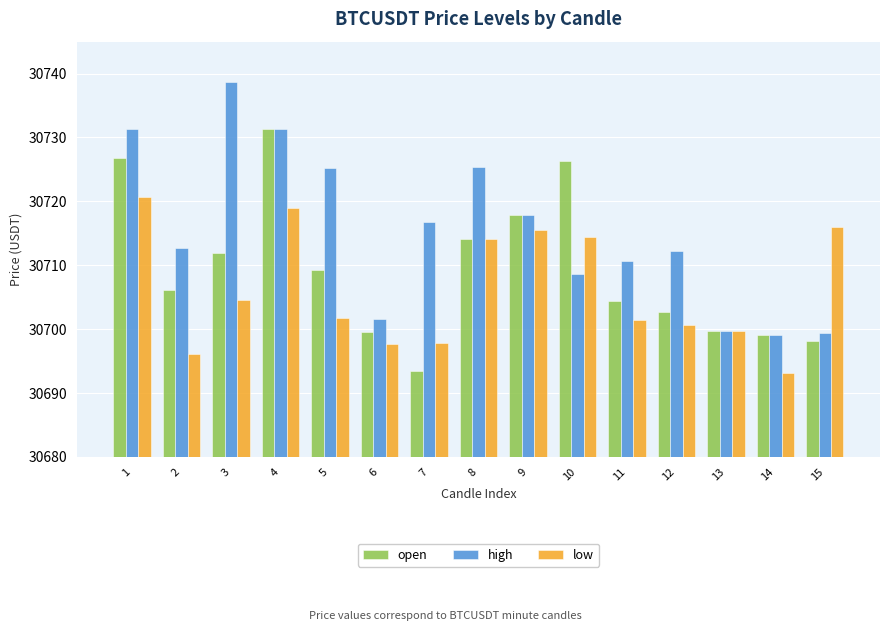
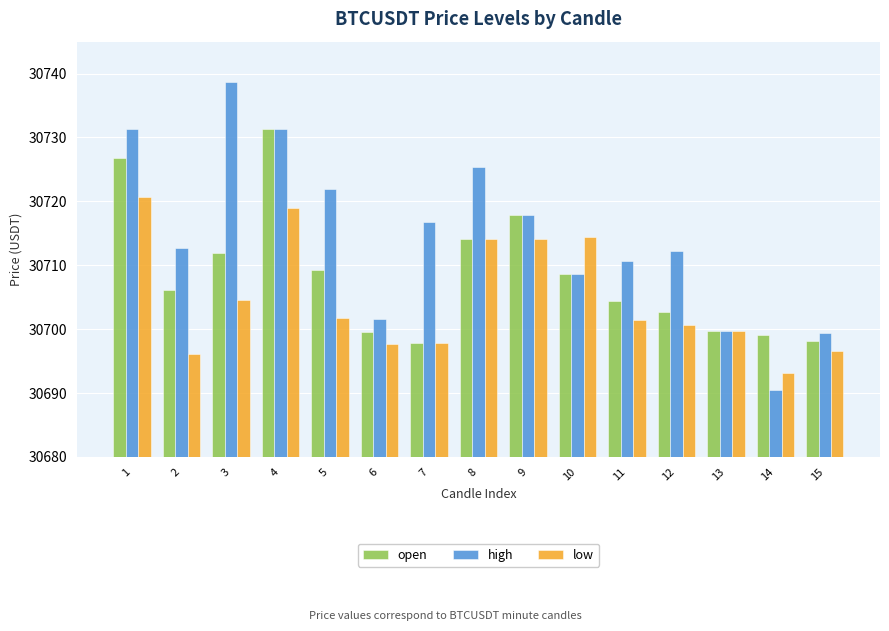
  {
    "open": {
      "1": 30727,
      "2": 30706,
      "3": 30712,
      "4": 30731,
      "5": 30709,
      "6": 30700,
-     "7": 30694,
+     "7": 30698,
      "8": 30714,
      "9": 30718,
-     "10": 30726,
+     "10": 30709,
      "11": 30704,
      "12": 30703,
      "13": 30700,
      "14": 30699,
      "15": 30698
    },
    "high": {
      "1": 30731,
      "2": 30713,
      "3": 30739,
      "4": 30731,
-     "5": 30725,
+     "5": 30722,
      "6": 30702,
      "7": 30717,
      "8": 30725,
      "9": 30718,
      "10": 30709,
      "11": 30711,
      "12": 30712,
      "13": 30700,
-     "14": 30699,
+     "14": 30690,
      "15": 30699
    },
    "low": {
      "1": 30721,
      "2": 30696,
      "3": 30705,
      "4": 30719,
      "5": 30702,
      "6": 30698,
      "7": 30698,
      "8": 30714,
-     "9": 30716,
+     "9": 30714,
      "10": 30714,
      "11": 30702,
      "12": 30701,
      "13": 30700,
      "14": 30693,
-     "15": 30716
+     "15": 30697
    }
  }
